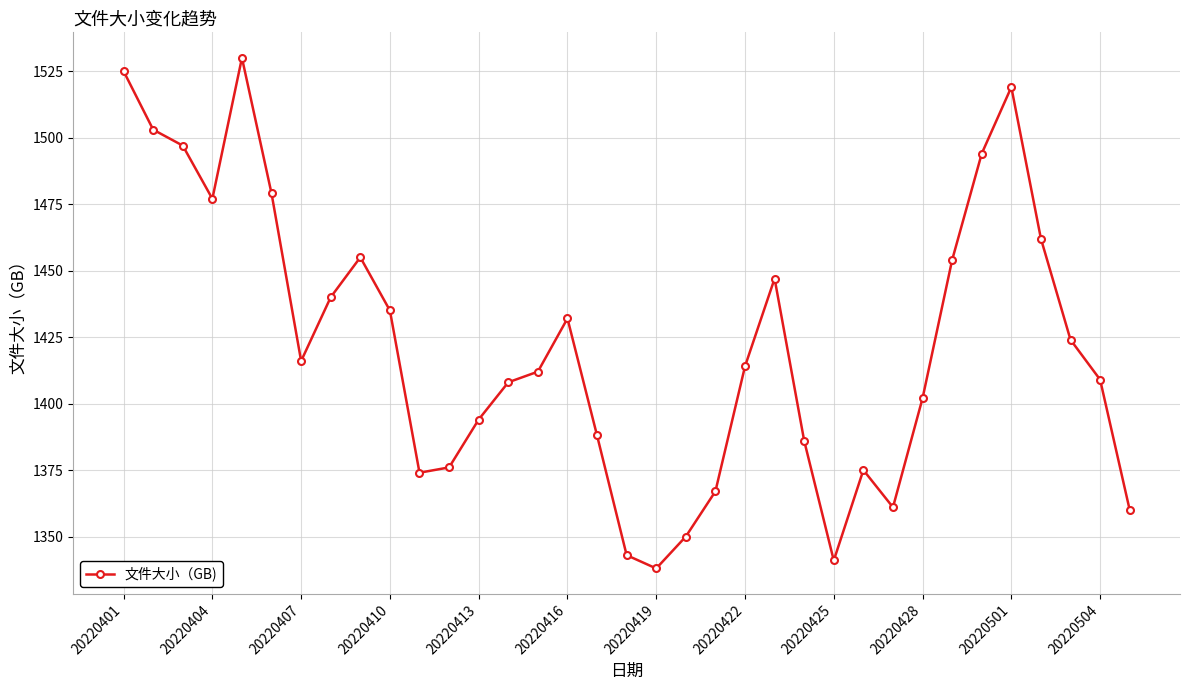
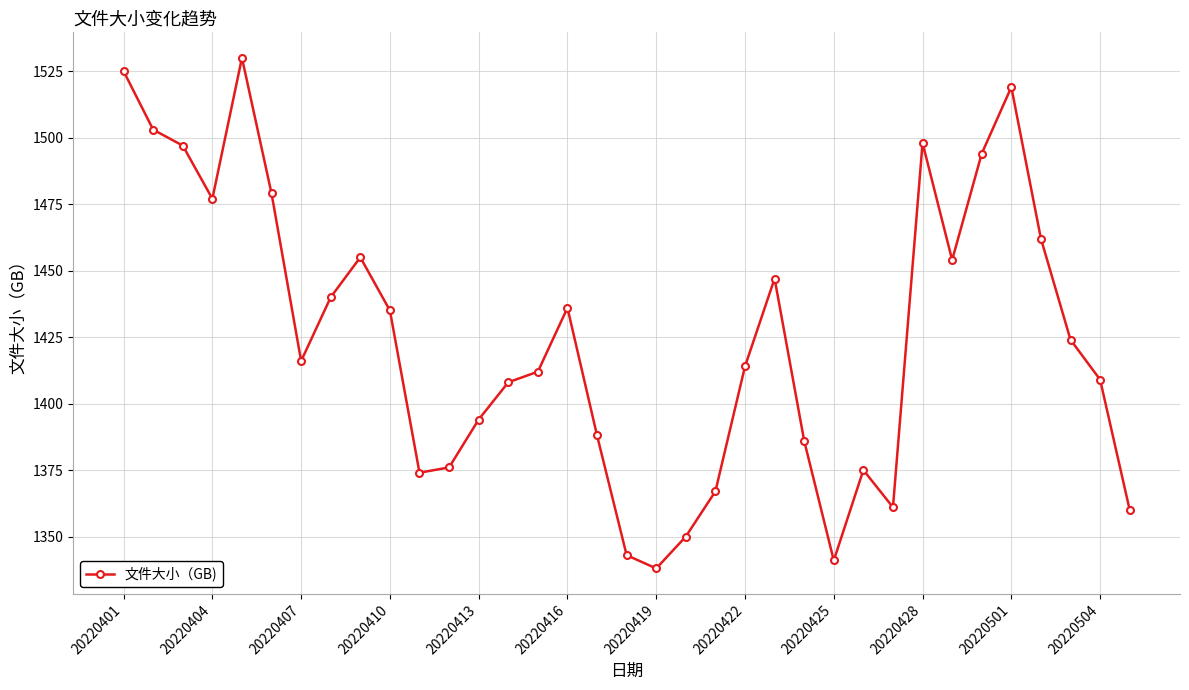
  {
    "20220401": 1525,
    "20220404": 1477,
    "20220407": 1416,
    "20220410": 1435,
    "20220413": 1394,
-   "20220416": 1432,
+   "20220416": 1436,
    "20220419": 1338,
    "20220422": 1414,
    "20220425": 1341,
-   "20220428": 1402,
+   "20220428": 1498,
    "20220501": 1519,
    "20220504": 1409
  }
